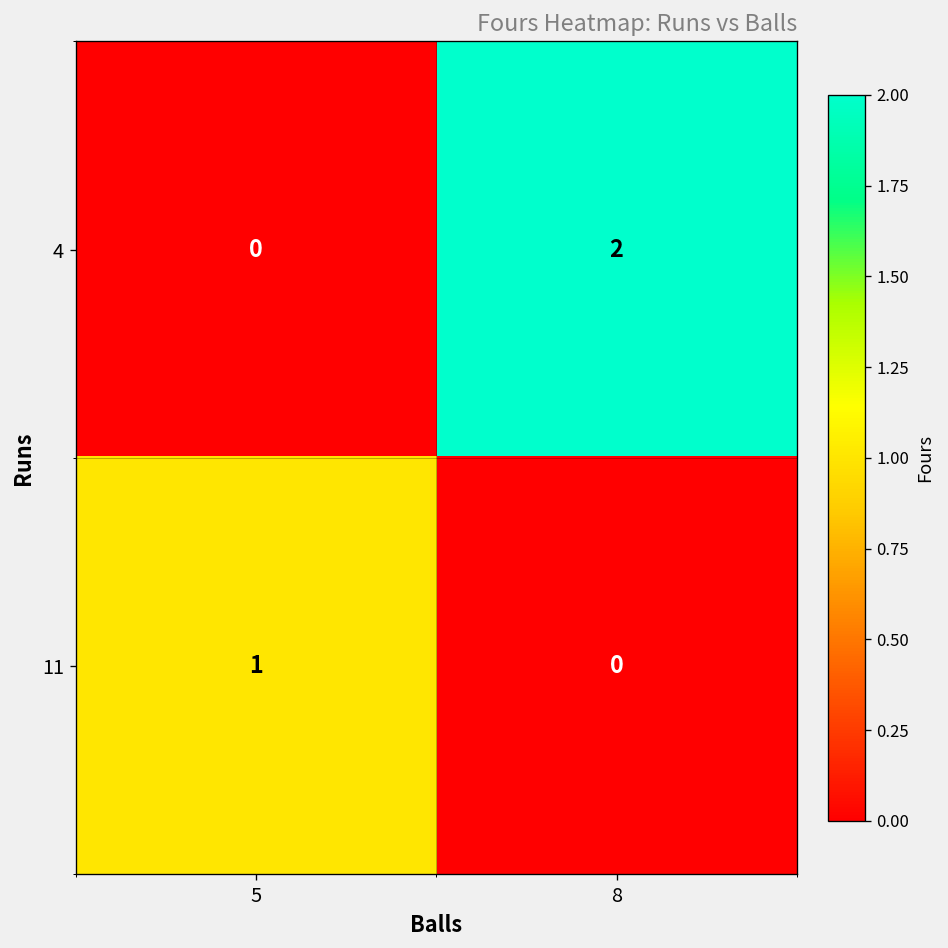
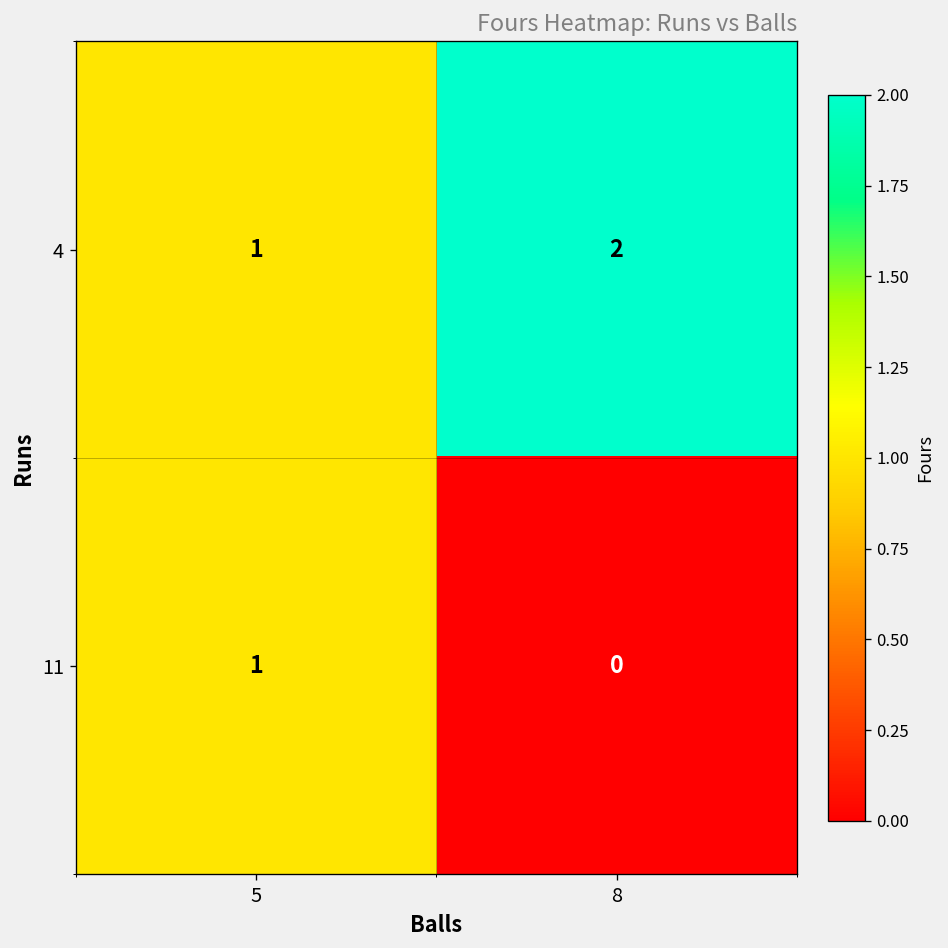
  {
    "4": {
-     "5": 0,
+     "5": 1,
      "8": 2
    },
    "11": {
      "5": 1,
      "8": 0
    }
  }
